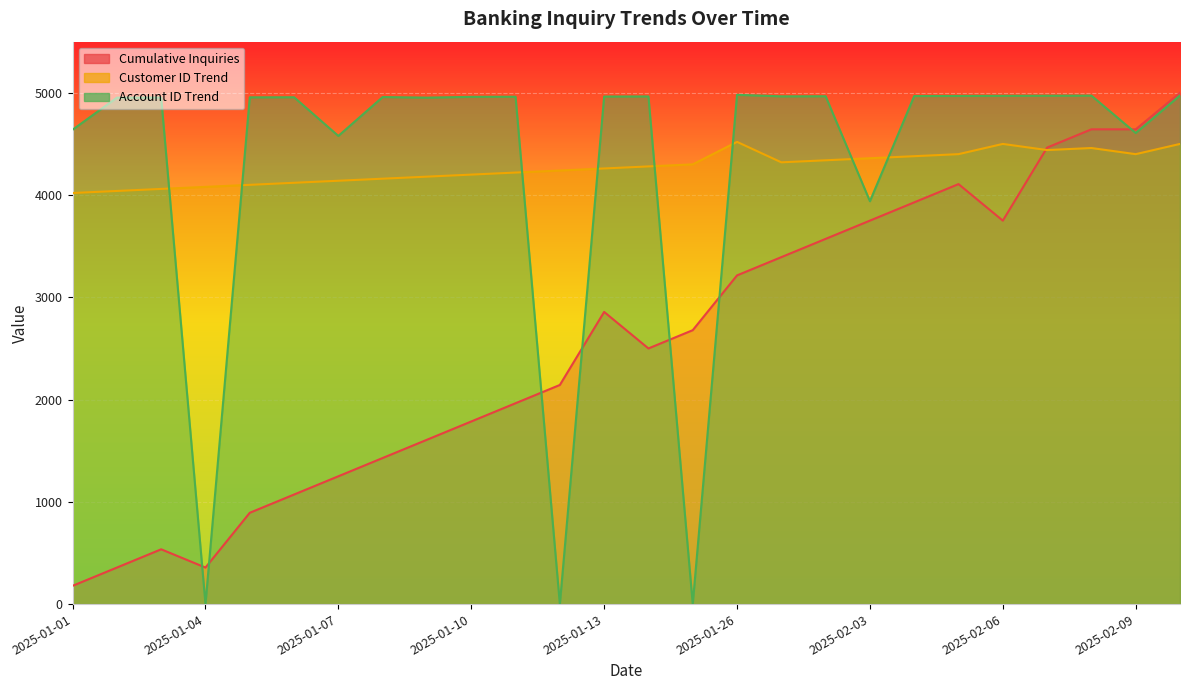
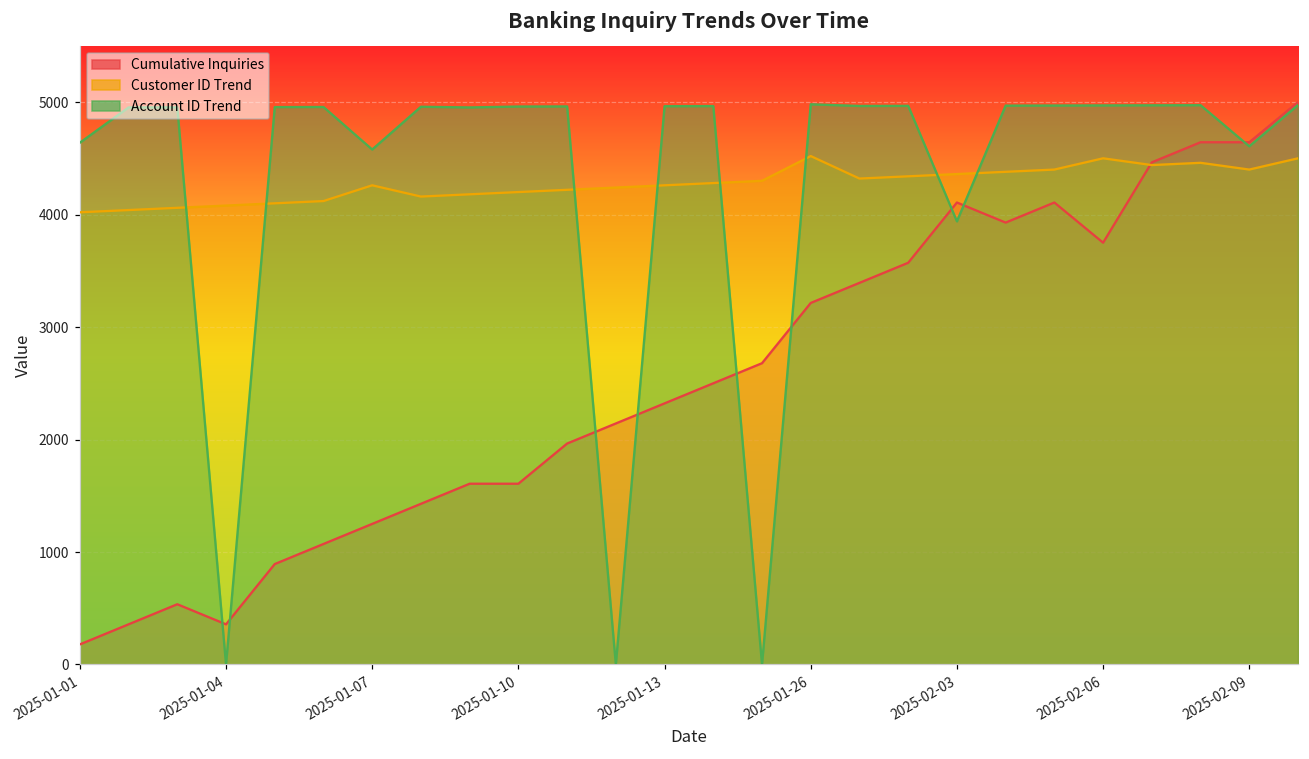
  {
    "Cumulative Inquiries": {
      "2025-01-01": 180,
      "2025-01-04": 360,
      "2025-01-07": 1250,
-     "2025-01-10": 1790,
-     "2025-01-13": 2860,
+     "2025-01-10": 1610,
+     "2025-01-13": 2320,
      "2025-01-26": 3210,
-     "2025-02-03": 3750,
+     "2025-02-03": 4110,
      "2025-02-06": 3750,
      "2025-02-09": 4640
    },
    "Customer ID Trend": {
      "2025-01-01": 4020,
      "2025-01-04": 4080,
-     "2025-01-07": 4140,
+     "2025-01-07": 4260,
      "2025-01-10": 4200,
      "2025-01-13": 4260,
      "2025-01-26": 4520,
      "2025-02-03": 4360,
      "2025-02-06": 4500,
      "2025-02-09": 4400
    },
    "Account ID Trend": {
      "2025-01-01": 4640,
      "2025-01-04": 0,
      "2025-01-07": 4580,
      "2025-01-10": 4960,
      "2025-01-13": 4960,
      "2025-01-26": 4980,
      "2025-02-03": 3940,
      "2025-02-06": 4970,
      "2025-02-09": 4610
    }
  }
